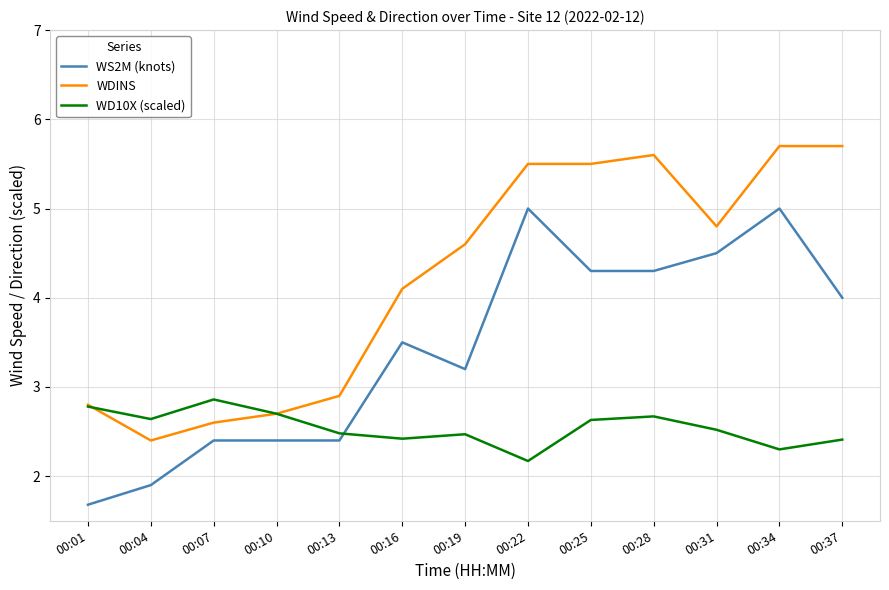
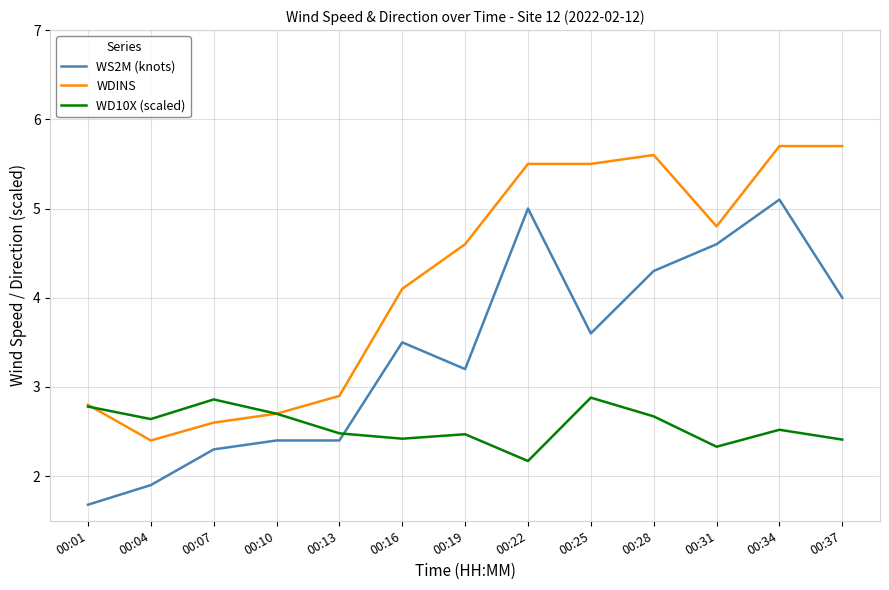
  {
    "WS2M (knots)": {
      "00:01": 1.7,
      "00:04": 1.9,
-     "00:07": 2.4,
+     "00:07": 2.3,
      "00:10": 2.4,
      "00:13": 2.4,
      "00:16": 3.5,
      "00:19": 3.2,
      "00:22": 5.0,
-     "00:25": 4.3,
+     "00:25": 3.6,
      "00:28": 4.3,
-     "00:31": 4.5,
-     "00:34": 5.0,
+     "00:31": 4.6,
+     "00:34": 5.1,
      "00:37": 4.0
    },
    "WDINS": {
      "00:04": 2.4,
      "00:07": 2.6,
      "00:13": 2.9,
      "00:16": 4.1,
      "00:19": 4.6,
      "00:22": 5.5,
      "00:25": 5.5,
      "00:28": 5.6,
      "00:31": 4.8,
      "00:34": 5.7,
      "00:37": 5.7
    },
    "WD10X (scaled)": {
      "00:04": 2.6,
      "00:07": 2.9,
      "00:13": 2.5,
      "00:16": 2.4,
      "00:19": 2.5,
      "00:22": 2.2,
-     "00:25": 2.6,
+     "00:25": 2.9,
      "00:28": 2.7,
-     "00:31": 2.5,
-     "00:34": 2.3,
+     "00:31": 2.3,
+     "00:34": 2.5,
      "00:37": 2.4
    }
  }
